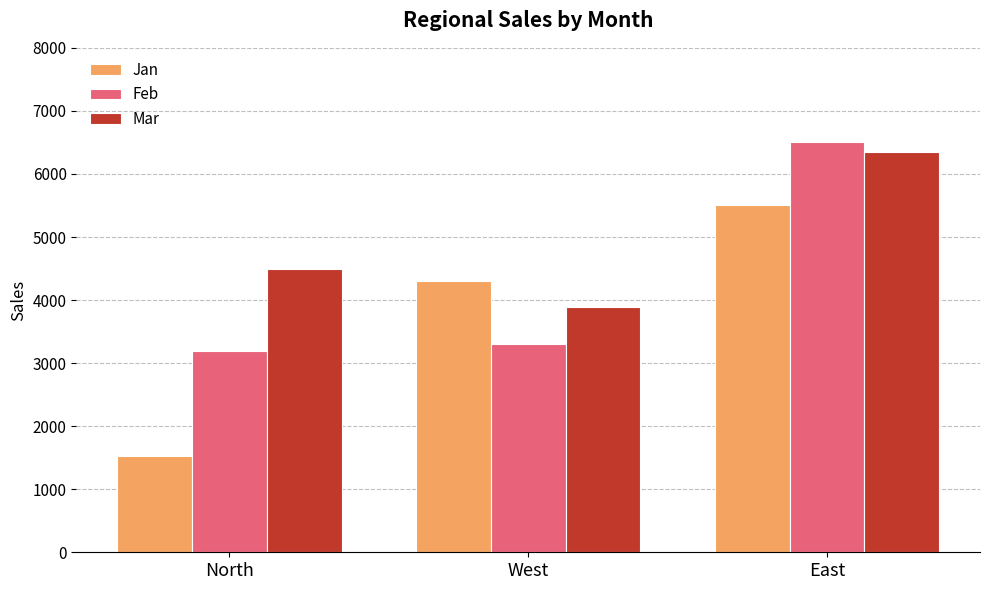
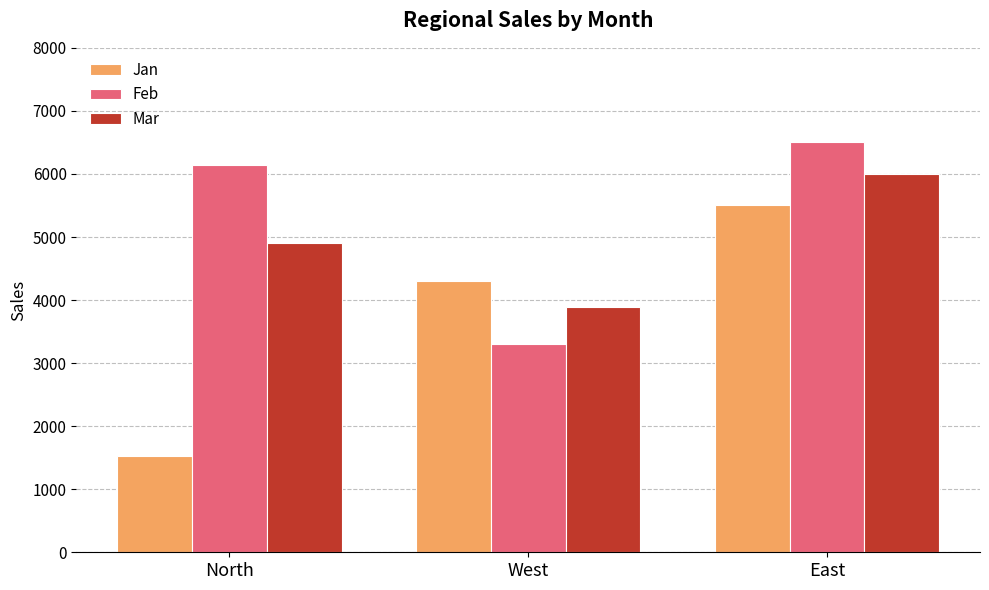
  {
    "Jan": {
      "North": 1500,
      "West": 4300,
      "East": 5500
    },
    "Feb": {
-     "North": 3200,
+     "North": 6100,
      "West": 3300,
      "East": 6500
    },
    "Mar": {
-     "North": 4500,
+     "North": 4900,
      "West": 3900,
-     "East": 6300
+     "East": 6000
    }
  }
